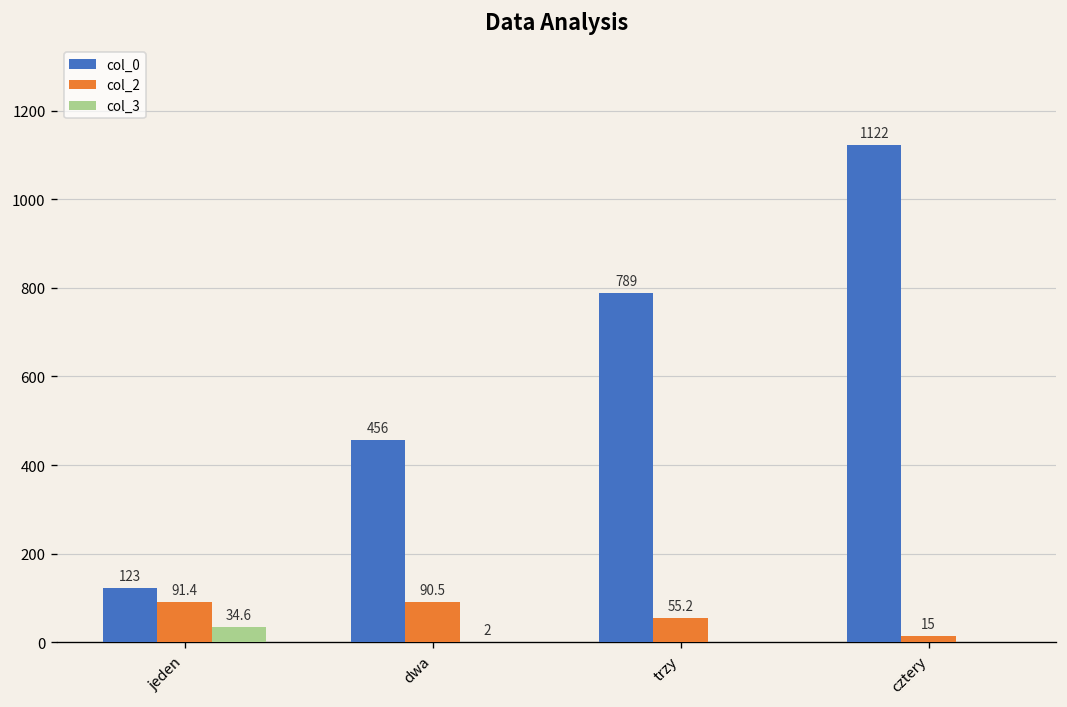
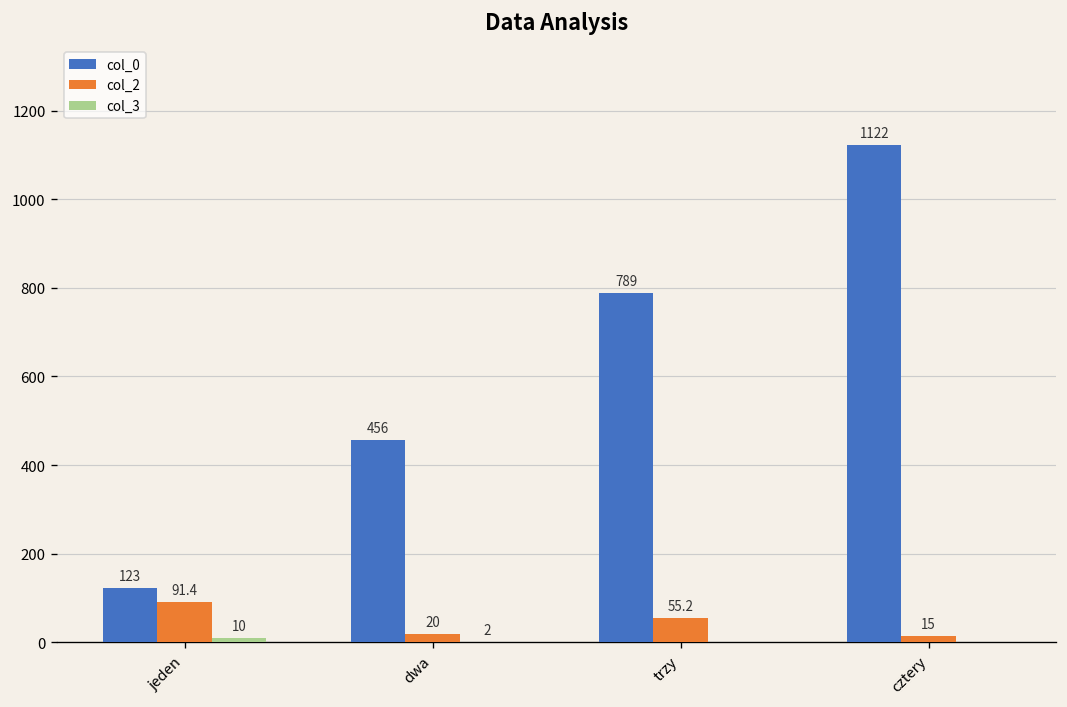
  {
    "col_0": {
      "jeden": 123,
      "dwa": 456,
      "trzy": 789,
      "cztery": 1122
    },
    "col_2": {
      "jeden": 91.4,
-     "dwa": 90.5,
+     "dwa": 20,
      "trzy": 55.2,
      "cztery": 15
    },
    "col_3": {
-     "jeden": 34.6,
+     "jeden": 10,
      "dwa": 2
    }
  }
